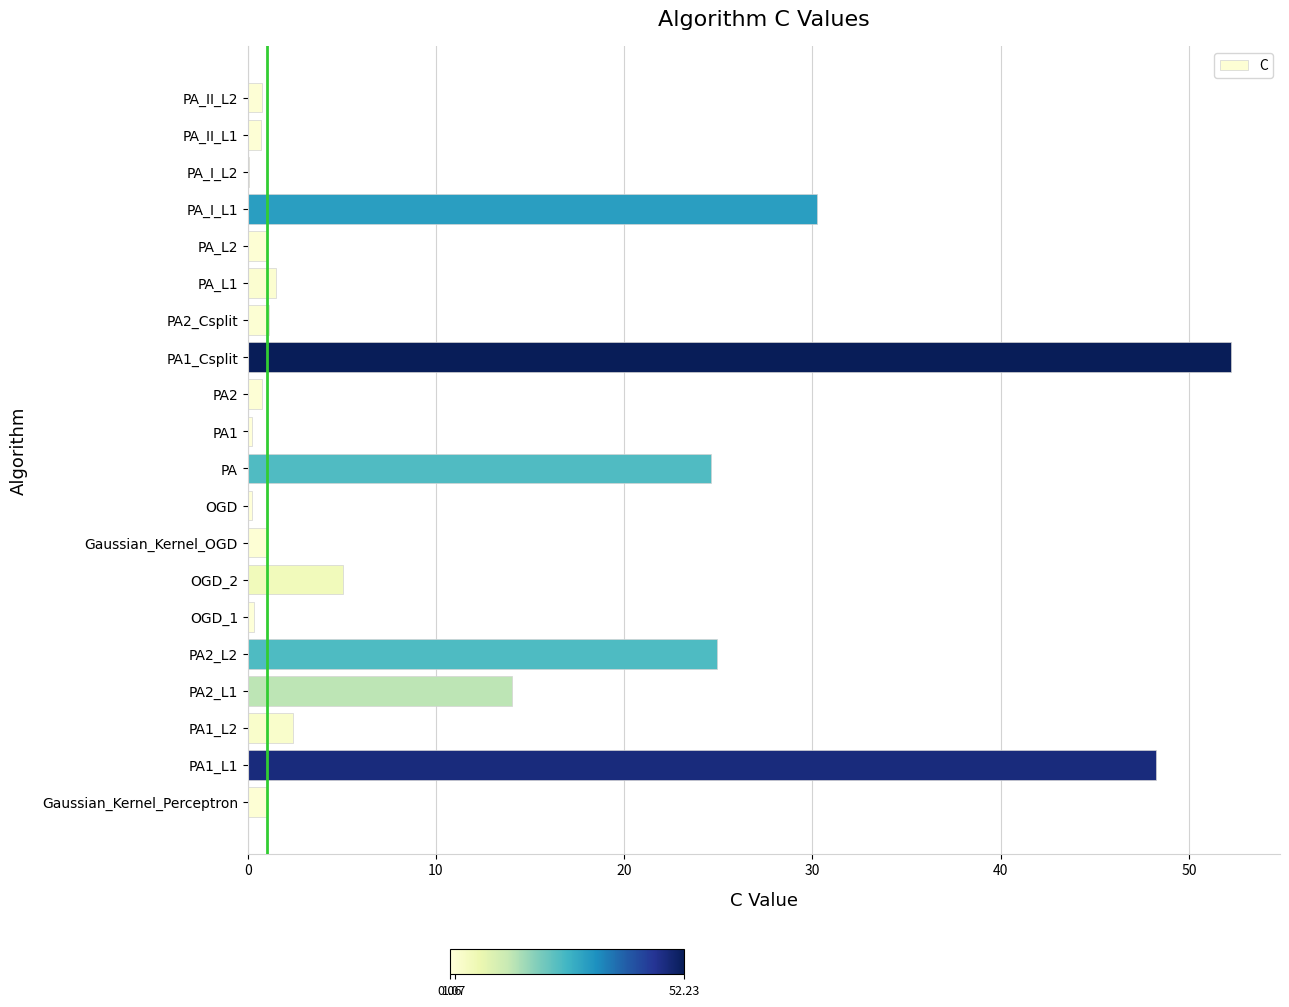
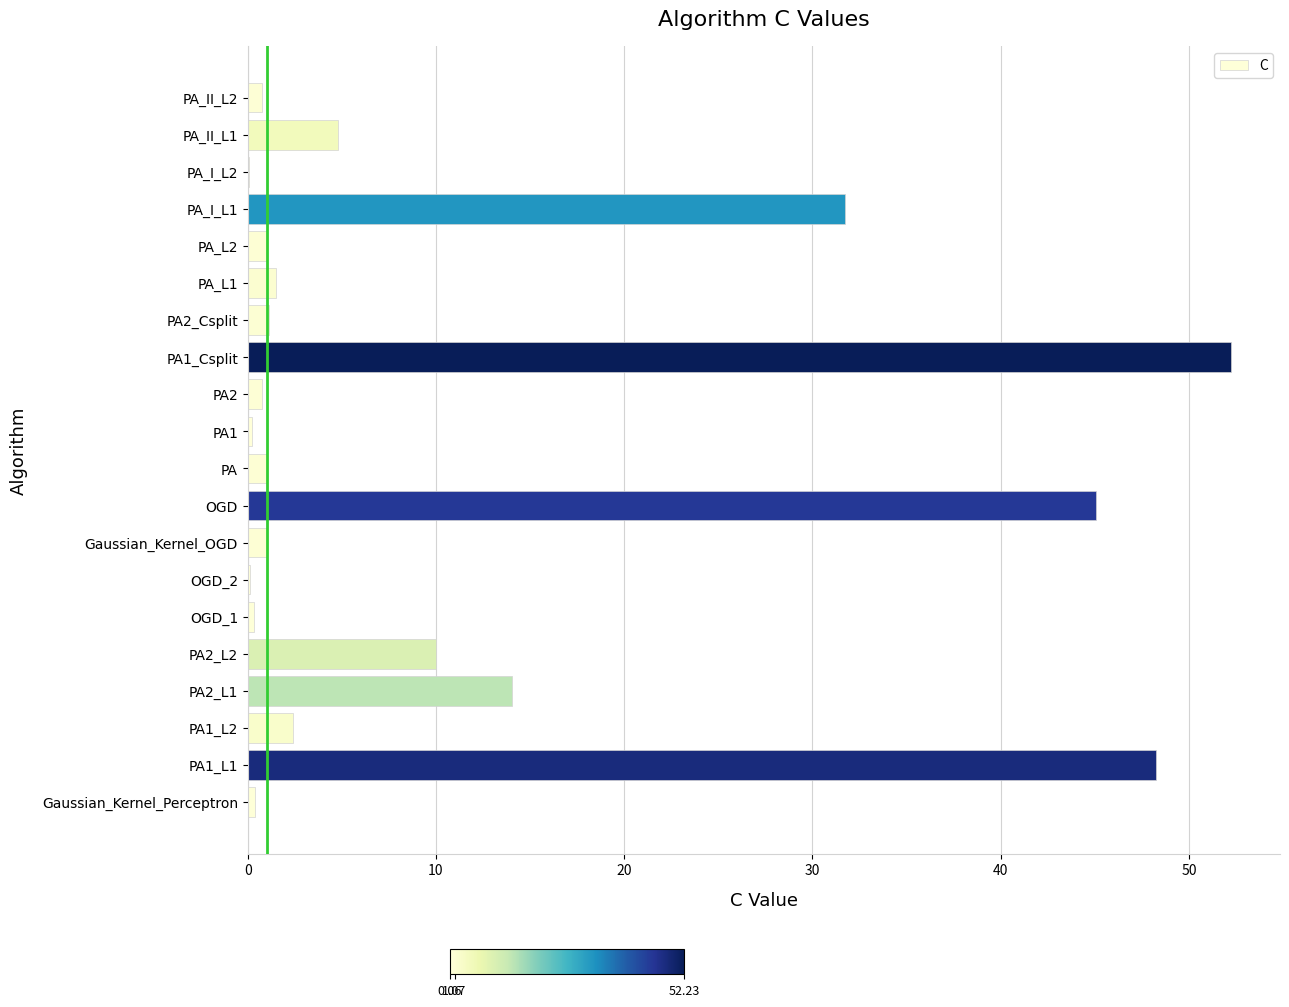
  {
    "PA_II_L2": 0.8,
-   "PA_II_L1": 0.7,
-   "PA_I_L1": 30.3,
+   "PA_II_L1": 4.8,
+   "PA_I_L1": 31.7,
    "PA_L2": 1.0,
    "PA_L1": 1.5,
    "PA2_Csplit": 1.1,
    "PA1_Csplit": 52.2,
    "PA2": 0.7,
    "PA1": 0.2,
-   "PA": 24.6,
-   "OGD": 0.2,
+   "PA": 1.0,
+   "OGD": 45.0,
    "Gaussian_Kernel_OGD": 1.0,
-   "OGD_2": 5.0,
+   "OGD_2": 0.1,
    "OGD_1": 0.3,
-   "PA2_L2": 24.9,
+   "PA2_L2": 10.0,
    "PA2_L1": 14.1,
    "PA1_L2": 2.4,
    "PA1_L1": 48.3,
-   "Gaussian_Kernel_Perceptron": 1.0
+   "Gaussian_Kernel_Perceptron": 0.4
  }
